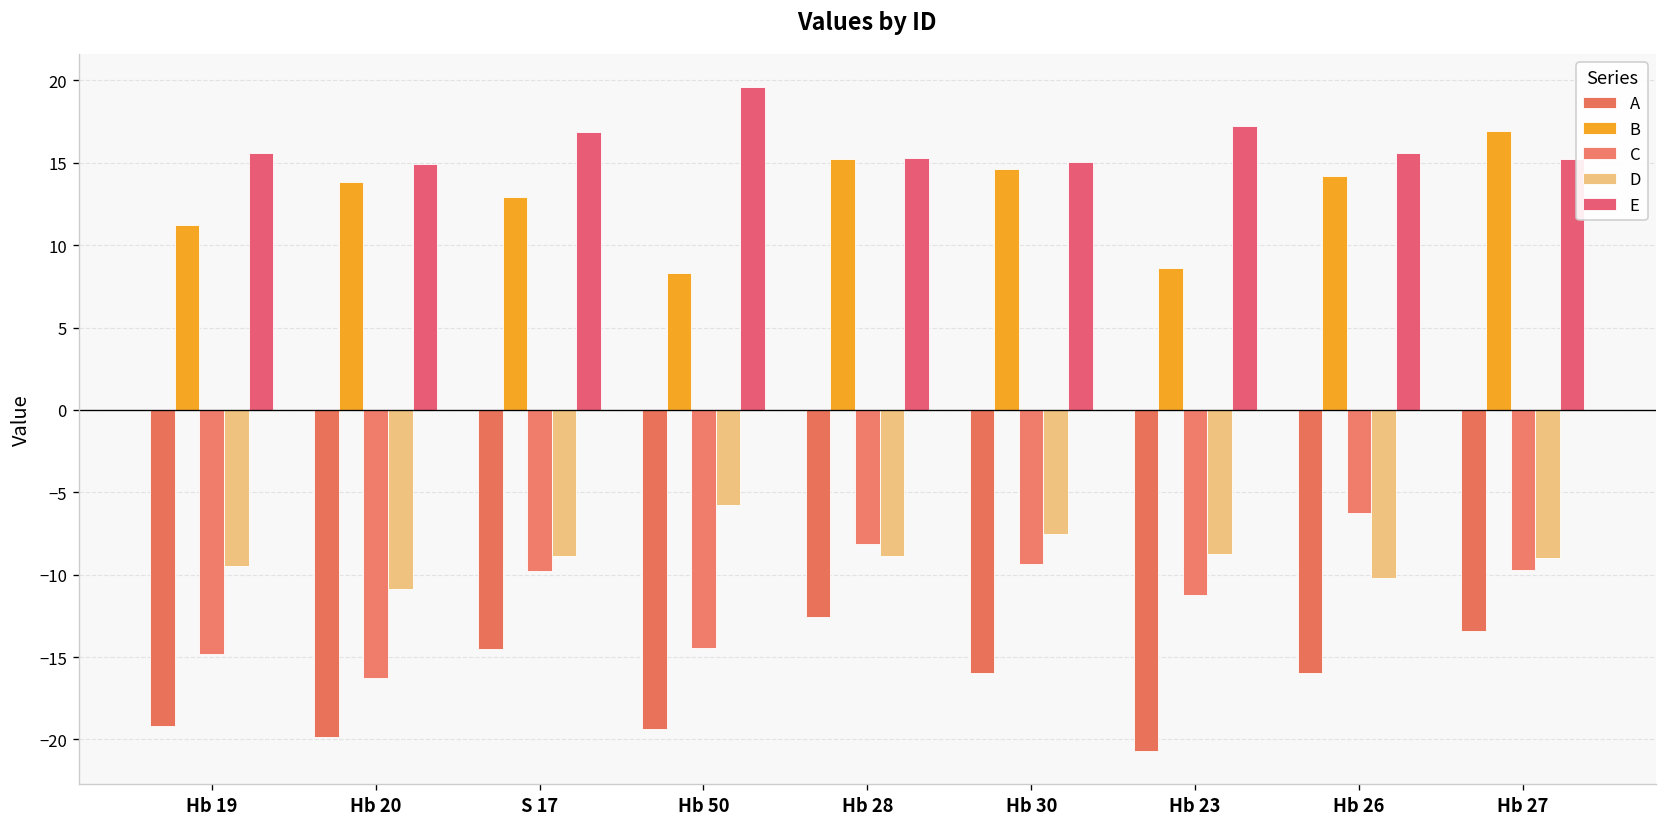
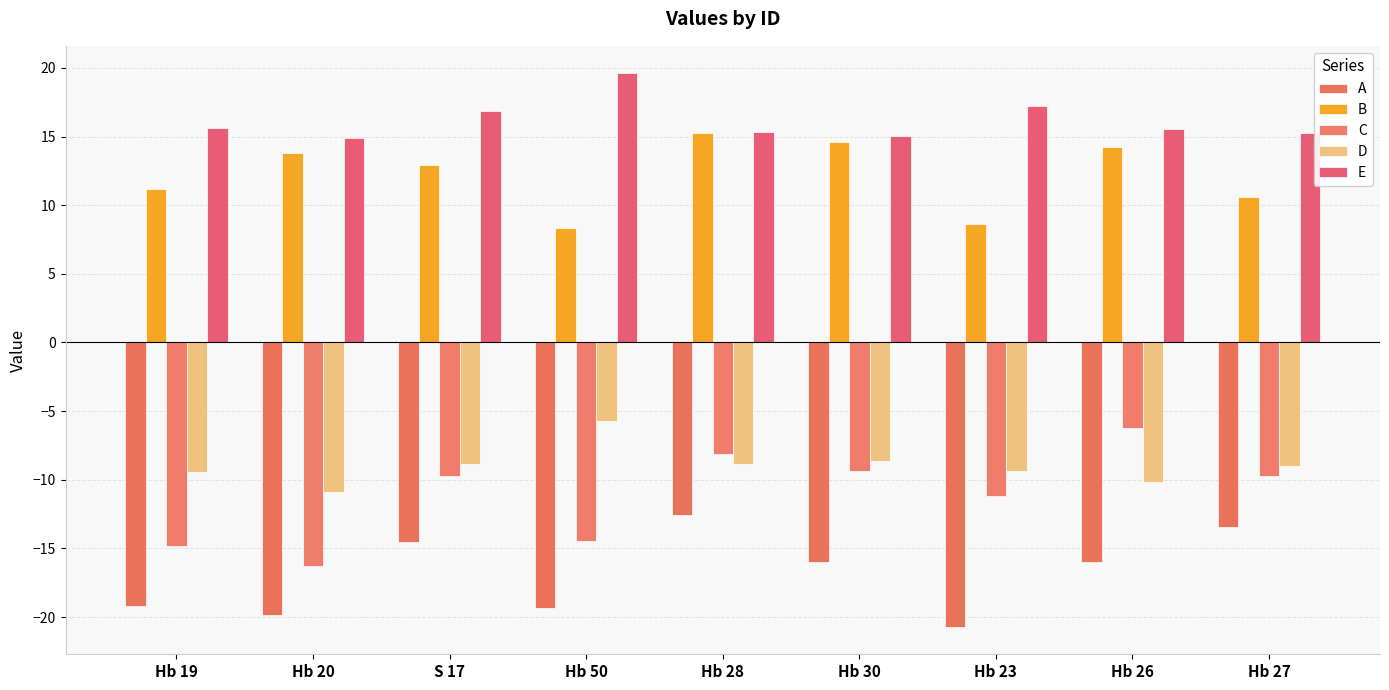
  {
    "B": {
      "Hb 19": 11.2,
      "Hb 20": 13.8,
      "S 17": 12.9,
      "Hb 50": 8.3,
      "Hb 28": 15.2,
      "Hb 30": 14.6,
      "Hb 23": 8.6,
      "Hb 26": 14.2,
-     "Hb 27": 17.0
+     "Hb 27": 10.6
    },
    "D": {
      "Hb 19": -9.5,
      "Hb 20": -10.9,
      "S 17": -8.9,
      "Hb 50": -5.8,
      "Hb 28": -8.9,
-     "Hb 30": -7.5,
-     "Hb 23": -8.7,
+     "Hb 30": -8.6,
+     "Hb 23": -9.4,
      "Hb 26": -10.2,
      "Hb 27": -9.0
    }
  }
